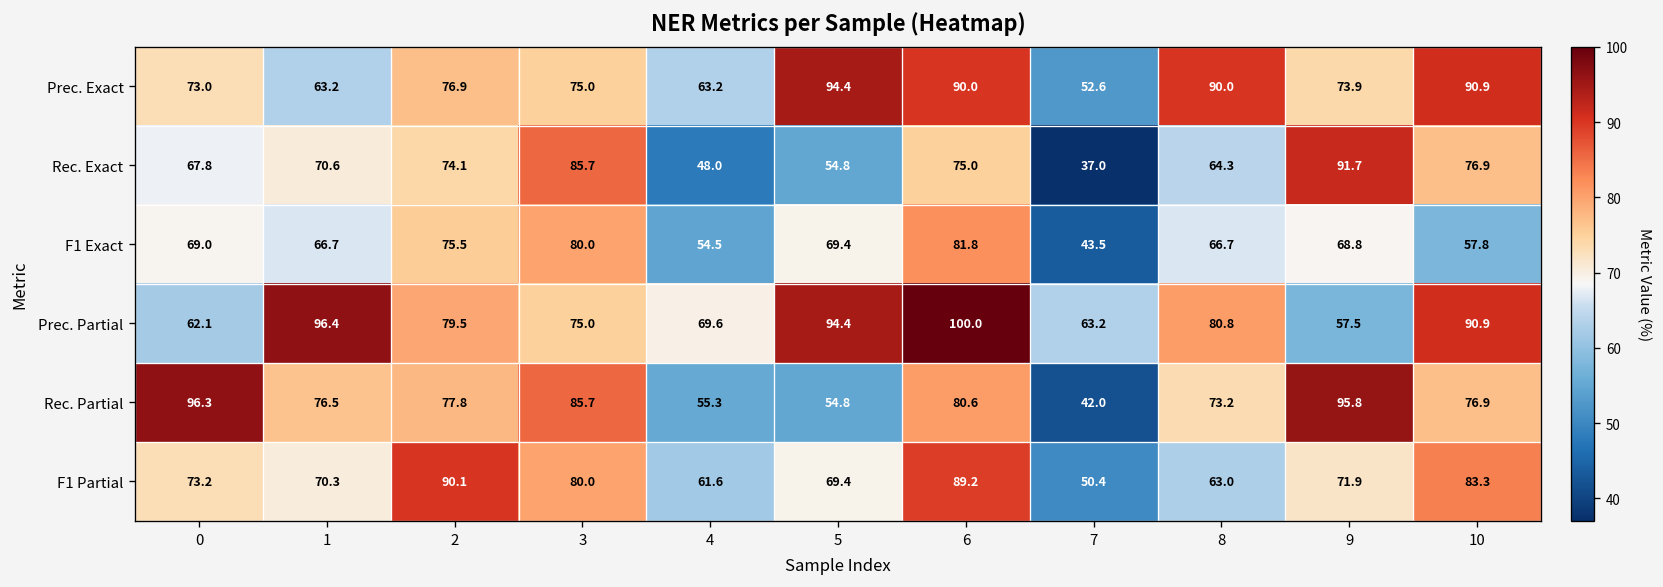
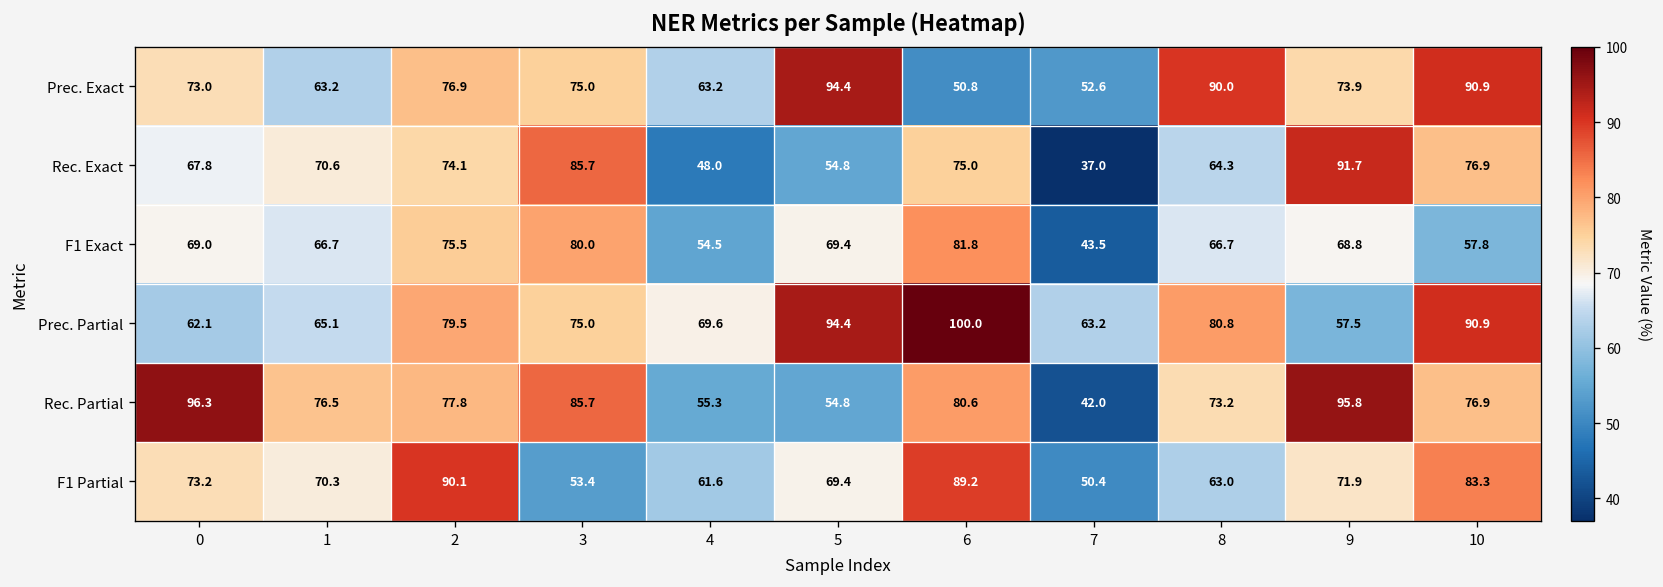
  {
    "Prec. Exact": {
      "0": 73.0,
      "1": 63.2,
      "2": 76.9,
      "3": 75.0,
      "4": 63.2,
      "5": 94.4,
-     "6": 90.0,
+     "6": 50.8,
      "7": 52.6,
      "8": 90.0,
      "9": 73.9,
      "10": 90.9
    },
    "Rec. Exact": {
      "0": 67.8,
      "1": 70.6,
      "2": 74.1,
      "3": 85.7,
      "4": 48.0,
      "5": 54.8,
      "6": 75.0,
      "7": 37.0,
      "8": 64.3,
      "9": 91.7,
      "10": 76.9
    },
    "F1 Exact": {
      "0": 69.0,
      "1": 66.7,
      "2": 75.5,
      "3": 80.0,
      "4": 54.5,
      "5": 69.4,
      "6": 81.8,
      "7": 43.5,
      "8": 66.7,
      "9": 68.8,
      "10": 57.8
    },
    "Prec. Partial": {
      "0": 62.1,
-     "1": 96.4,
+     "1": 65.1,
      "2": 79.5,
      "3": 75.0,
      "4": 69.6,
      "5": 94.4,
      "6": 100.0,
      "7": 63.2,
      "8": 80.8,
      "9": 57.5,
      "10": 90.9
    },
    "Rec. Partial": {
      "0": 96.3,
      "1": 76.5,
      "2": 77.8,
      "3": 85.7,
      "4": 55.3,
      "5": 54.8,
      "6": 80.6,
      "7": 42.0,
      "8": 73.2,
      "9": 95.8,
      "10": 76.9
    },
    "F1 Partial": {
      "0": 73.2,
      "1": 70.3,
      "2": 90.1,
-     "3": 80.0,
+     "3": 53.4,
      "4": 61.6,
      "5": 69.4,
      "6": 89.2,
      "7": 50.4,
      "8": 63.0,
      "9": 71.9,
      "10": 83.3
    }
  }
